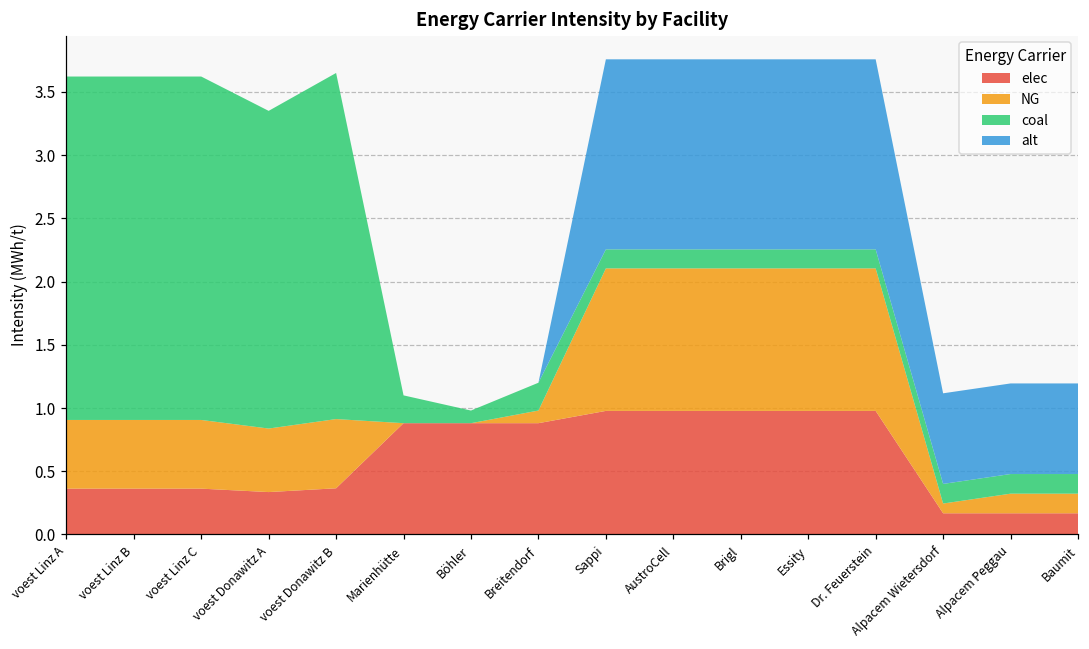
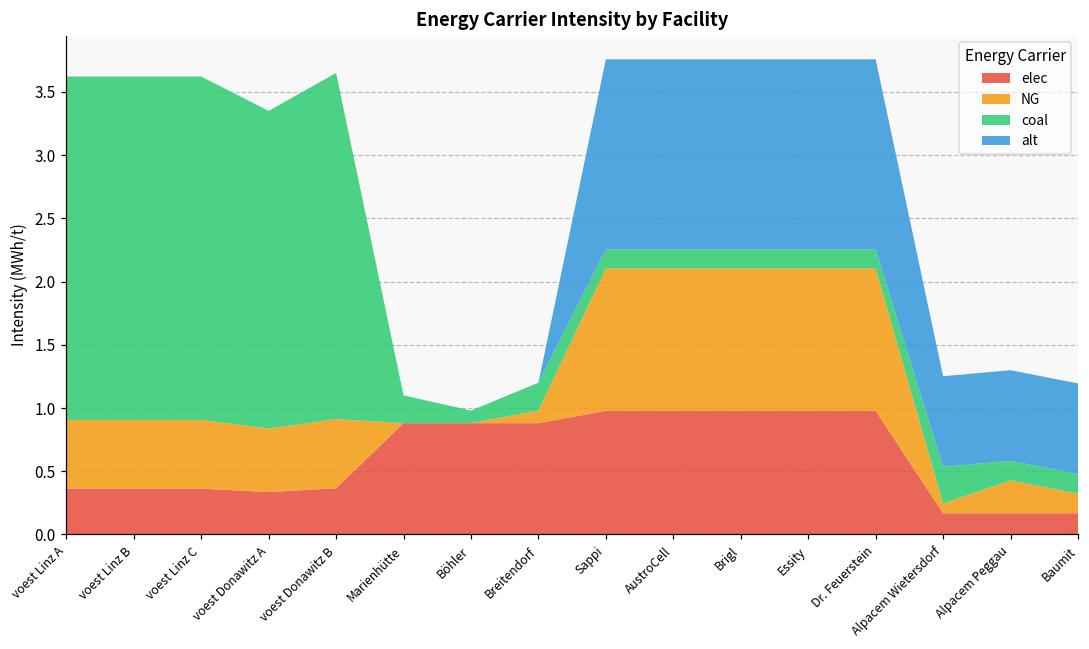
  {
    "elec": {
      "voest Linz A": 0.36,
      "voest Linz B": 0.36,
      "voest Linz C": 0.36,
      "voest Donawitz A": 0.34,
      "voest Donawitz B": 0.37,
      "Breitendorf": 0.88,
      "Sappi": 0.98,
      "AustroCell": 0.98,
      "Brigl": 0.98,
      "Essity": 0.98,
      "Dr. Feuerstein": 0.98,
      "Alpacem Wietersdorf": 0.17,
      "Alpacem Peggau": 0.17,
      "Baumit": 0.17
    },
    "NG": {
      "voest Linz A": 0.54,
      "voest Linz B": 0.54,
      "voest Linz C": 0.54,
      "voest Donawitz A": 0.50,
      "voest Donawitz B": 0.55,
      "Breitendorf": 0.10,
      "Sappi": 1.13,
      "AustroCell": 1.13,
      "Brigl": 1.13,
      "Essity": 1.13,
      "Dr. Feuerstein": 1.13,
      "Alpacem Wietersdorf": 0.08,
-     "Alpacem Peggau": 0.16,
+     "Alpacem Peggau": 0.26,
      "Baumit": 0.16
    },
    "coal": {
      "Sappi": 0.15,
      "AustroCell": 0.15,
      "Brigl": 0.15,
      "Essity": 0.15,
      "Dr. Feuerstein": 0.15,
-     "Alpacem Wietersdorf": 0.16,
+     "Alpacem Wietersdorf": 0.29,
      "Alpacem Peggau": 0.16,
      "Baumit": 0.16
    },
    "alt": {
      "Sappi": 1.50,
      "AustroCell": 1.50,
      "Brigl": 1.50,
      "Essity": 1.50,
      "Dr. Feuerstein": 1.50,
      "Alpacem Wietersdorf": 0.72,
      "Alpacem Peggau": 0.72,
      "Baumit": 0.72
    }
  }
